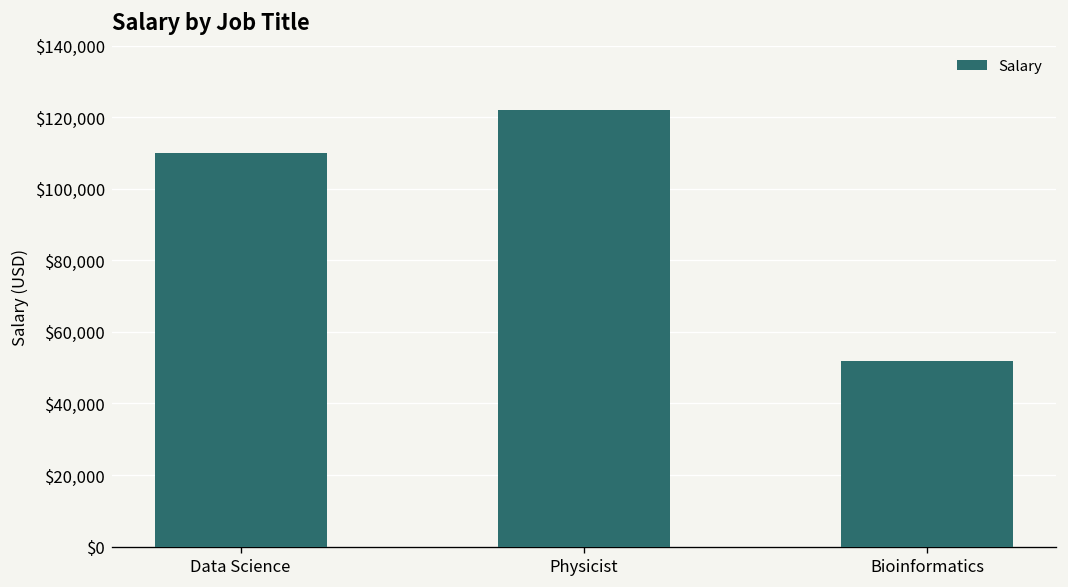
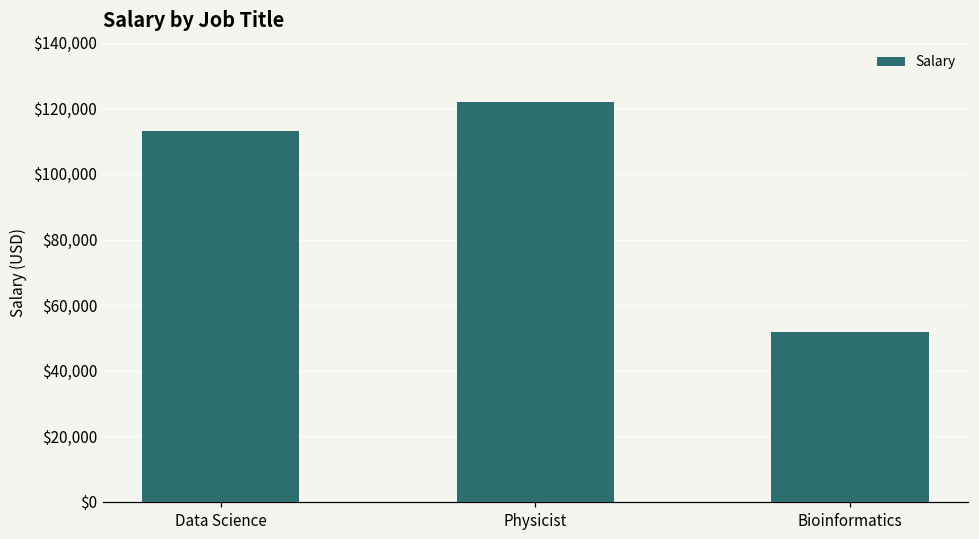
  {
-   "Data Science": "$110,000",
+   "Data Science": "$113,000",
    "Physicist": "$122,000",
    "Bioinformatics": "$52,000"
  }
